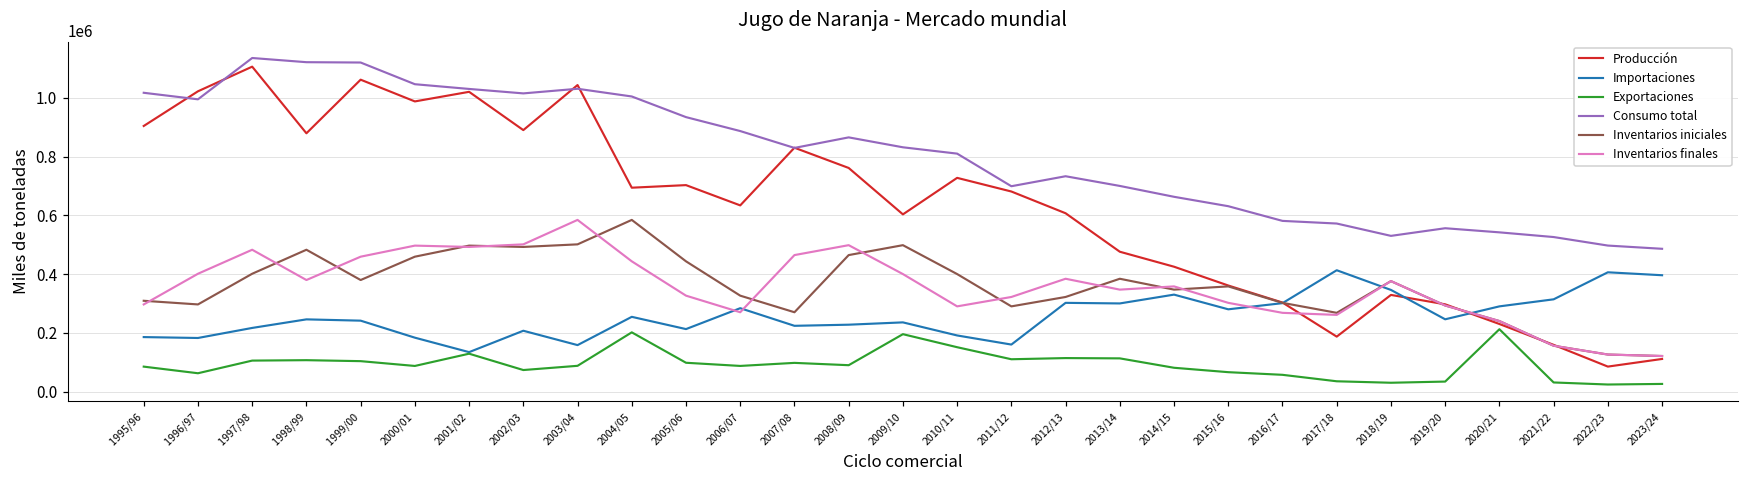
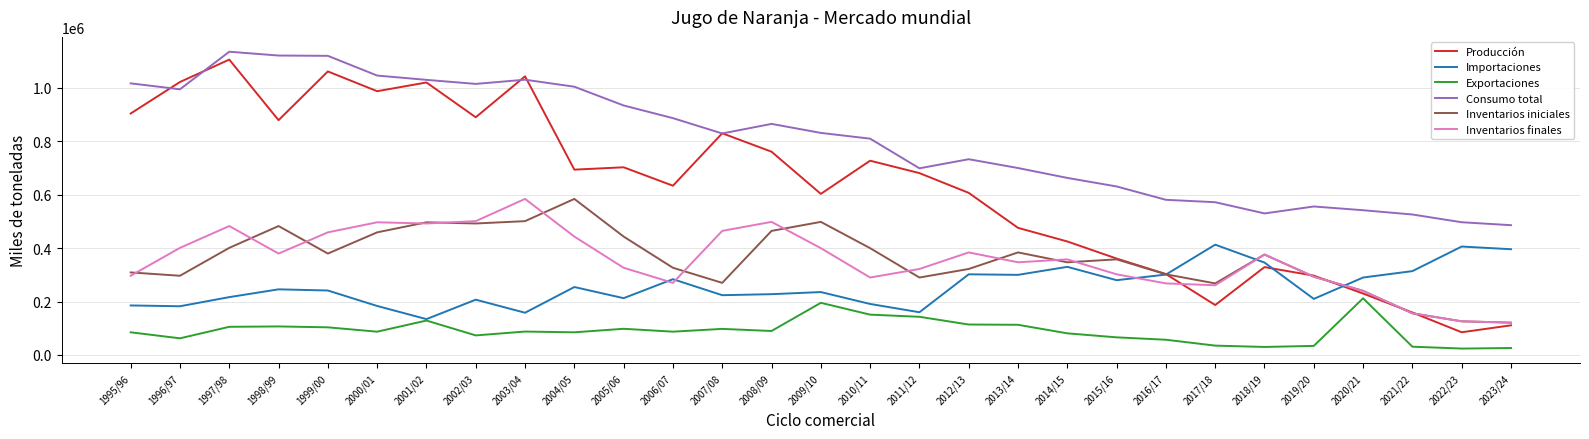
  {
    "Producción": {
      "1995/96": 900000,
      "1996/97": 1020000,
      "1997/98": 1110000,
      "1998/99": 880000,
      "1999/00": 1060000,
      "2000/01": 990000,
      "2001/02": 1020000,
      "2002/03": 890000,
      "2003/04": 1040000,
      "2004/05": 690000,
      "2005/06": 700000,
      "2006/07": 630000,
      "2008/09": 760000,
      "2009/10": 600000,
      "2010/11": 730000,
      "2011/12": 680000,
      "2012/13": 610000,
      "2013/14": 480000,
      "2014/15": 430000,
      "2017/18": 190000,
      "2018/19": 330000,
      "2020/21": 230000,
      "2022/23": 90000,
      "2023/24": 110000
    },
    "Importaciones": {
      "1995/96": 190000,
      "1996/97": 180000,
      "1997/98": 220000,
      "1998/99": 250000,
      "1999/00": 240000,
      "2000/01": 180000,
      "2002/03": 210000,
      "2003/04": 160000,
      "2004/05": 250000,
      "2005/06": 210000,
      "2006/07": 280000,
      "2007/08": 220000,
      "2008/09": 230000,
      "2009/10": 240000,
      "2010/11": 190000,
      "2011/12": 160000,
      "2012/13": 300000,
      "2013/14": 300000,
      "2014/15": 330000,
      "2015/16": 280000,
      "2017/18": 410000,
      "2018/19": 350000,
-     "2019/20": 250000,
+     "2019/20": 210000,
      "2020/21": 290000,
      "2021/22": 310000,
      "2022/23": 410000,
      "2023/24": 400000
    },
    "Exportaciones": {
      "1995/96": 80000,
      "1996/97": 60000,
      "1997/98": 110000,
      "1998/99": 110000,
      "1999/00": 100000,
      "2000/01": 90000,
      "2002/03": 70000,
      "2003/04": 90000,
-     "2004/05": 200000,
+     "2004/05": 80000,
      "2005/06": 100000,
      "2006/07": 90000,
      "2007/08": 100000,
      "2008/09": 90000,
      "2009/10": 200000,
      "2010/11": 150000,
-     "2011/12": 110000,
+     "2011/12": 140000,
      "2012/13": 110000,
      "2013/14": 110000,
      "2014/15": 80000,
      "2015/16": 70000,
      "2016/17": 60000,
      "2017/18": 40000,
      "2018/19": 30000,
      "2019/20": 30000,
      "2020/21": 210000,
      "2021/22": 30000,
      "2022/23": 20000,
      "2023/24": 30000
    },
    "Consumo total": {
      "1995/96": 1020000,
      "1996/97": 990000,
      "1997/98": 1140000,
      "1998/99": 1120000,
      "1999/00": 1120000,
      "2000/01": 1050000,
      "2001/02": 1030000,
      "2002/03": 1020000,
      "2003/04": 1030000,
      "2004/05": 1000000,
      "2005/06": 930000,
      "2006/07": 890000,
      "2008/09": 870000,
      "2009/10": 830000,
      "2010/11": 810000,
      "2011/12": 700000,
      "2012/13": 730000,
      "2013/14": 700000,
      "2014/15": 660000,
      "2015/16": 630000,
      "2016/17": 580000,
      "2017/18": 570000,
      "2018/19": 530000,
      "2019/20": 560000,
      "2020/21": 540000,
      "2021/22": 530000,
      "2022/23": 500000,
      "2023/24": 490000
    },
    "Inventarios iniciales": {
      "1995/96": 310000,
      "1996/97": 300000,
      "1997/98": 400000,
      "1998/99": 480000,
      "1999/00": 380000,
      "2000/01": 460000,
      "2003/04": 500000,
      "2004/05": 580000,
      "2005/06": 440000,
      "2006/07": 330000,
      "2007/08": 270000,
      "2008/09": 460000,
      "2009/10": 500000,
      "2010/11": 400000,
      "2011/12": 290000,
      "2012/13": 320000,
      "2013/14": 380000,
      "2014/15": 350000
    },
    "Inventarios finales": {
      "1995/96": 300000,
      "1996/97": 400000,
      "1997/98": 480000,
      "1998/99": 380000,
      "1999/00": 460000,
      "2000/01": 500000,
      "2003/04": 580000,
      "2004/05": 440000,
      "2005/06": 330000,
      "2006/07": 270000,
      "2007/08": 460000,
      "2008/09": 500000,
      "2009/10": 400000,
      "2010/11": 290000,
      "2011/12": 320000,
      "2012/13": 380000,
      "2013/14": 350000,
      "2014/15": 360000,
      "2015/16": 300000,
      "2016/17": 270000
    }
  }
